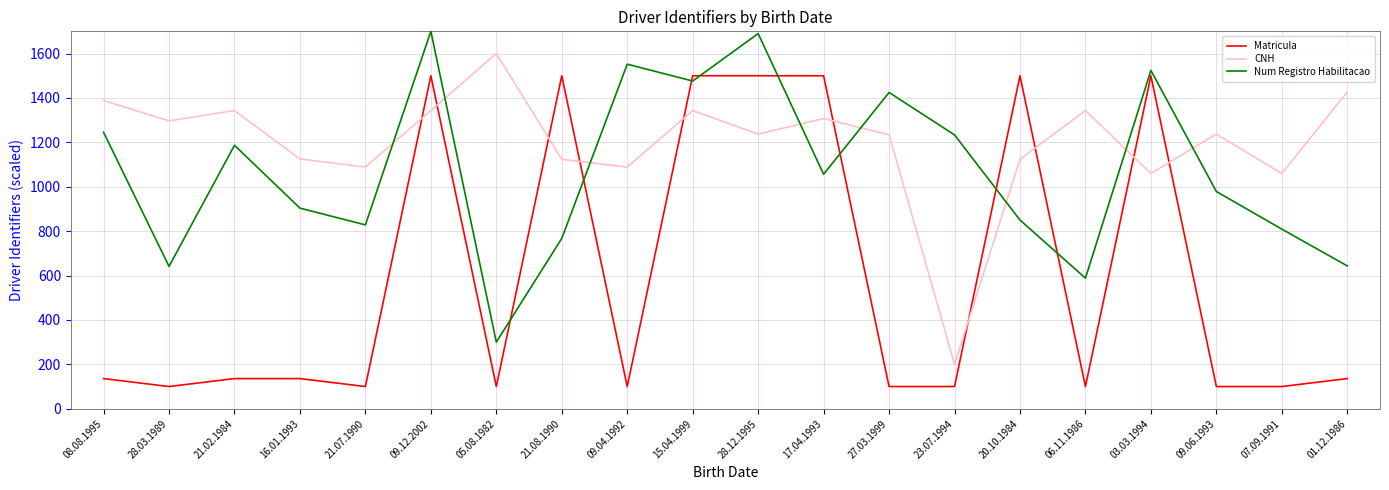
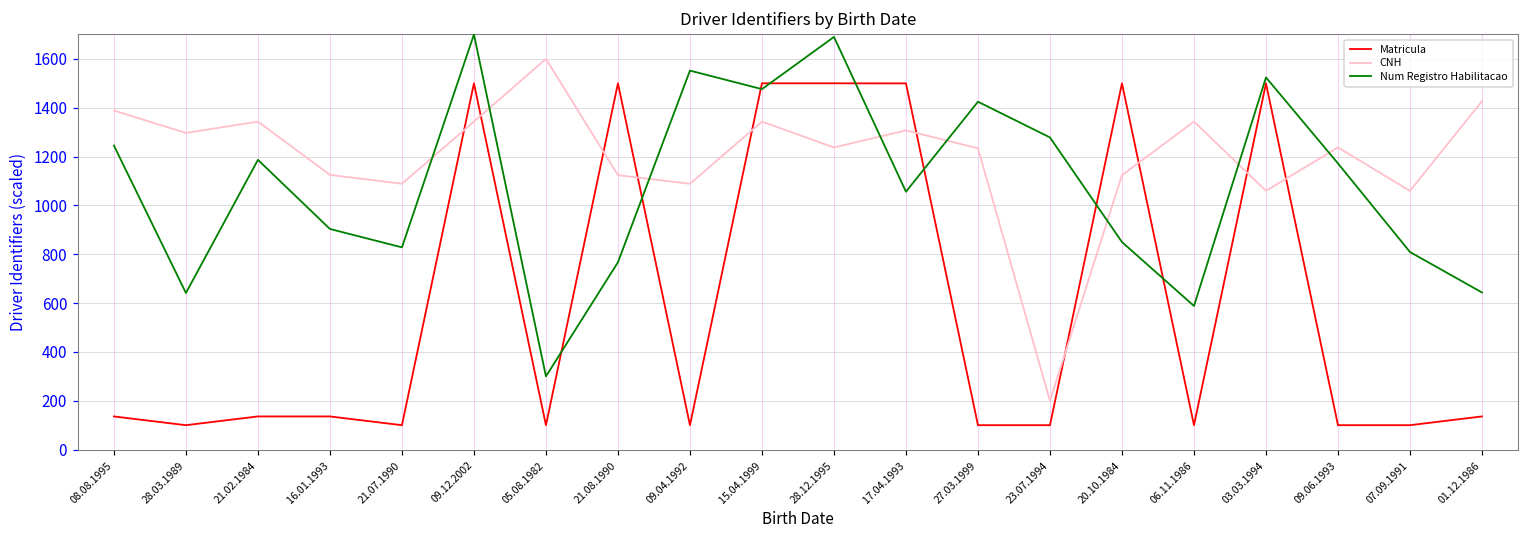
  {
    "Matricula": {
      "08.08.1995": 140,
      "28.03.1989": 100,
      "21.02.1984": 140,
      "16.01.1993": 140,
      "21.07.1990": 100,
      "09.12.2002": 1500,
      "05.08.1982": 100,
      "21.08.1990": 1500,
      "09.04.1992": 100,
      "15.04.1999": 1500,
      "28.12.1995": 1500,
      "17.04.1993": 1500,
      "27.03.1999": 100,
      "23.07.1994": 100,
      "20.10.1984": 1500,
      "06.11.1986": 100,
      "03.03.1994": 1500,
      "09.06.1993": 100,
      "07.09.1991": 100,
      "01.12.1986": 140
    },
    "CNH": {
      "08.08.1995": 1390,
      "28.03.1989": 1300,
      "21.02.1984": 1340,
      "16.01.1993": 1130,
      "21.07.1990": 1090,
      "09.12.2002": 1340,
      "05.08.1982": 1600,
      "21.08.1990": 1120,
      "09.04.1992": 1090,
      "15.04.1999": 1340,
      "28.12.1995": 1240,
      "17.04.1993": 1310,
      "27.03.1999": 1230,
      "23.07.1994": 200,
      "20.10.1984": 1120,
      "06.11.1986": 1340,
      "03.03.1994": 1060,
      "09.06.1993": 1240,
      "07.09.1991": 1060,
      "01.12.1986": 1430
    },
    "Num Registro Habilitacao": {
      "08.08.1995": 1250,
      "28.03.1989": 640,
      "21.02.1984": 1190,
      "16.01.1993": 900,
      "21.07.1990": 830,
      "09.12.2002": 1700,
      "05.08.1982": 300,
      "21.08.1990": 770,
      "09.04.1992": 1550,
      "15.04.1999": 1480,
      "28.12.1995": 1690,
      "17.04.1993": 1060,
      "27.03.1999": 1420,
-     "23.07.1994": 1230,
+     "23.07.1994": 1280,
      "20.10.1984": 850,
      "06.11.1986": 590,
      "03.03.1994": 1520,
-     "09.06.1993": 980,
+     "09.06.1993": 1170,
      "07.09.1991": 810,
      "01.12.1986": 640
    }
  }
